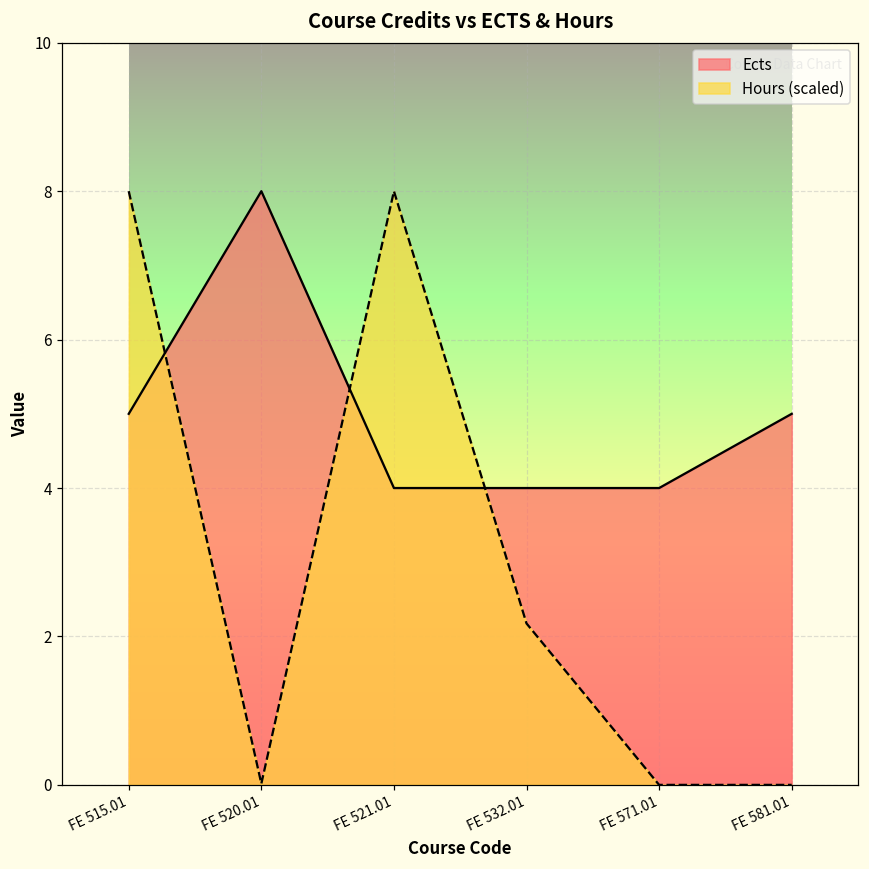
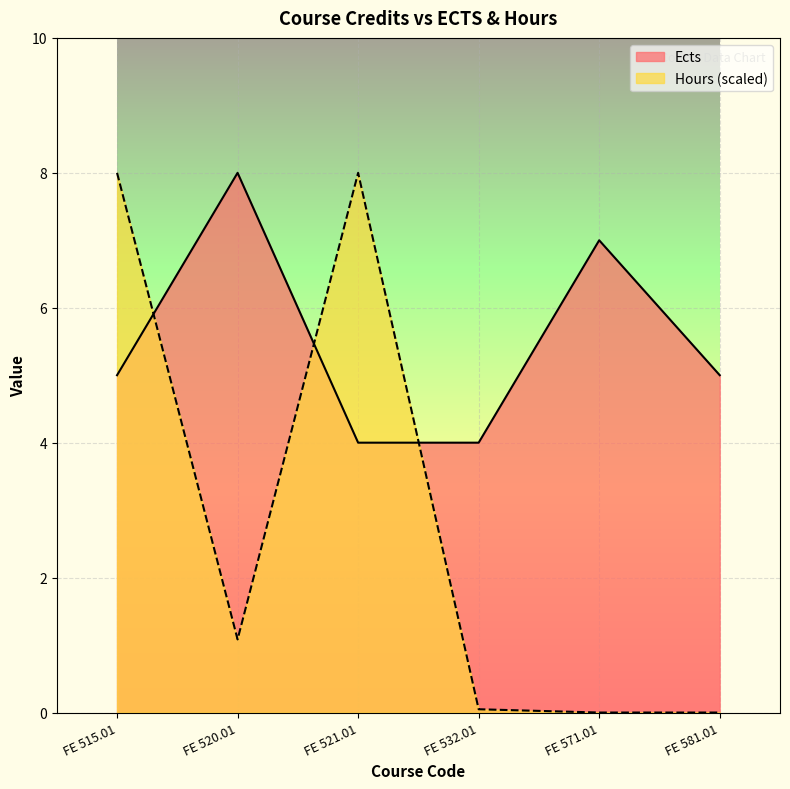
  {
    "Ects": {
      "FE 515.01": 5,
      "FE 520.01": 8,
      "FE 521.01": 4,
      "FE 532.01": 4,
-     "FE 571.01": 4,
+     "FE 571.01": 7,
      "FE 581.01": 5
    },
    "Hours (scaled)": {
      "FE 515.01": 8.0,
-     "FE 520.01": 0.0,
+     "FE 520.01": 1.1,
      "FE 521.01": 8.0,
-     "FE 532.01": 2.2,
+     "FE 532.01": 0.0,
      "FE 571.01": 0.0,
      "FE 581.01": 0.0
    }
  }
